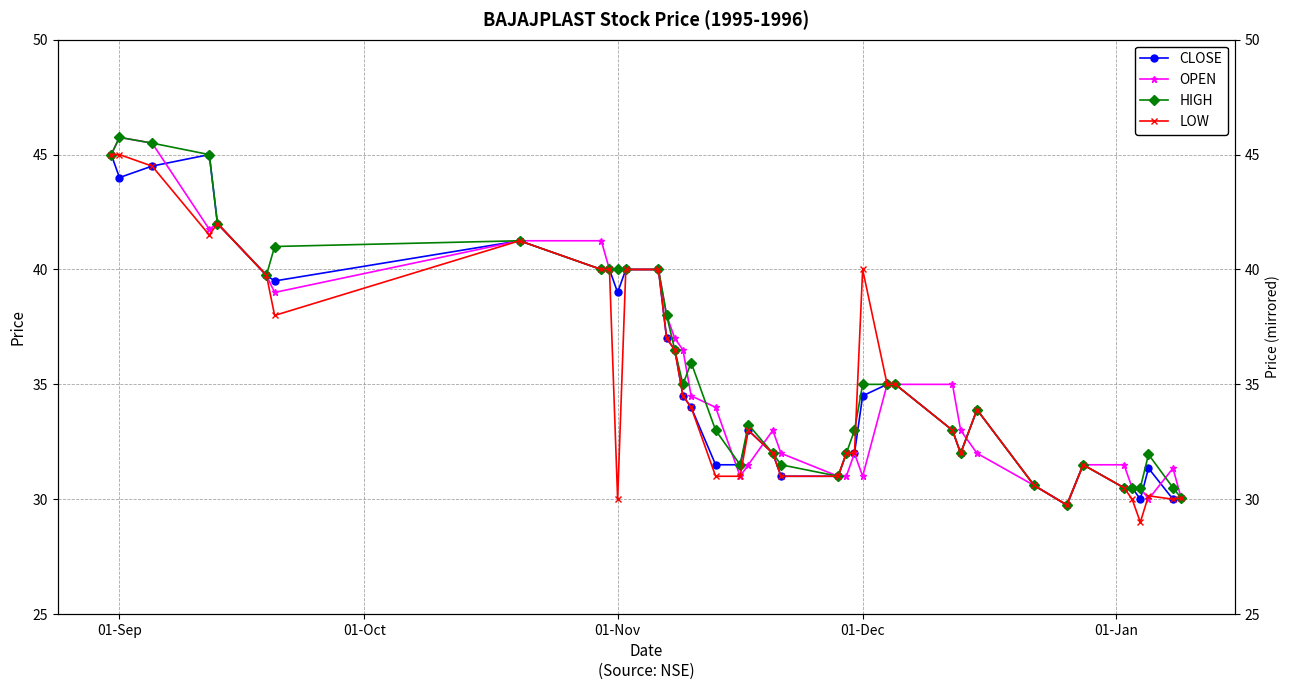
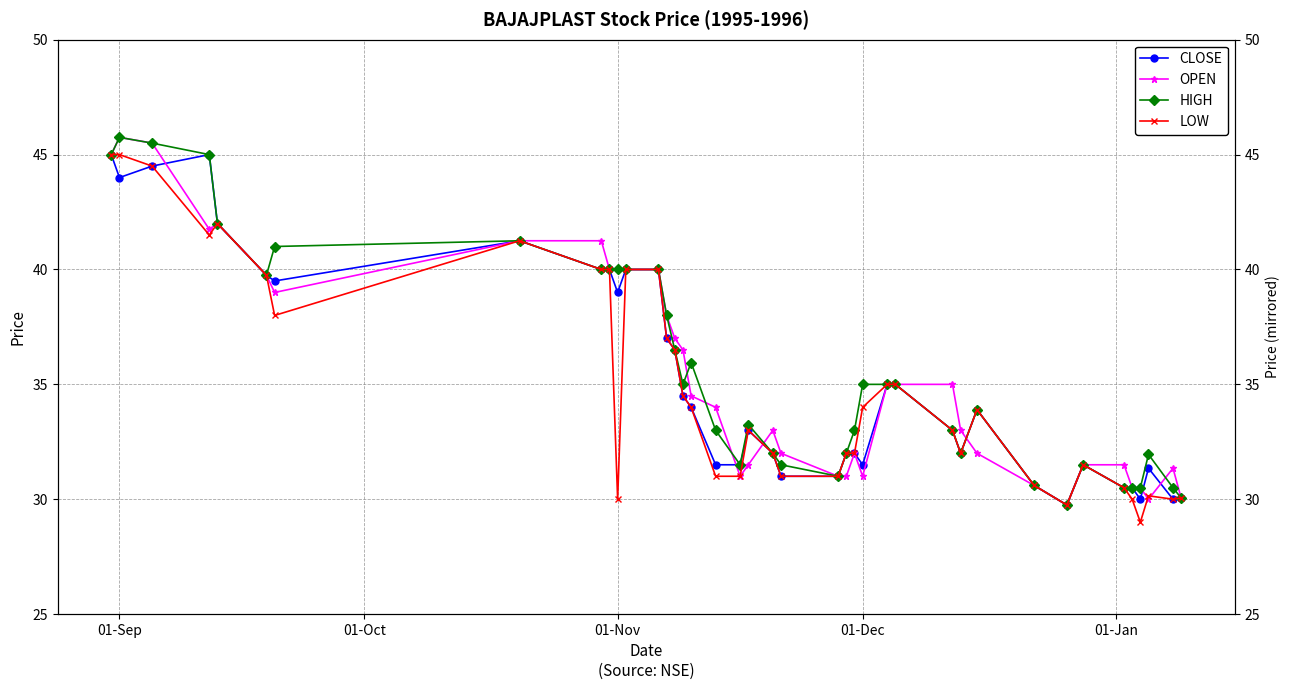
  {
    "CLOSE": {
      "01-Sep": 44.0,
      "01-Nov": 39.0,
-     "01-Dec": 34.5
+     "01-Dec": 31.5
    },
    "OPEN": {
      "01-Dec": 31.0
    },
    "HIGH": {
      "01-Dec": 35.0
    },
    "LOW": {
      "01-Sep": 45,
      "01-Nov": 30,
-     "01-Dec": 40
+     "01-Dec": 34
    }
  }
